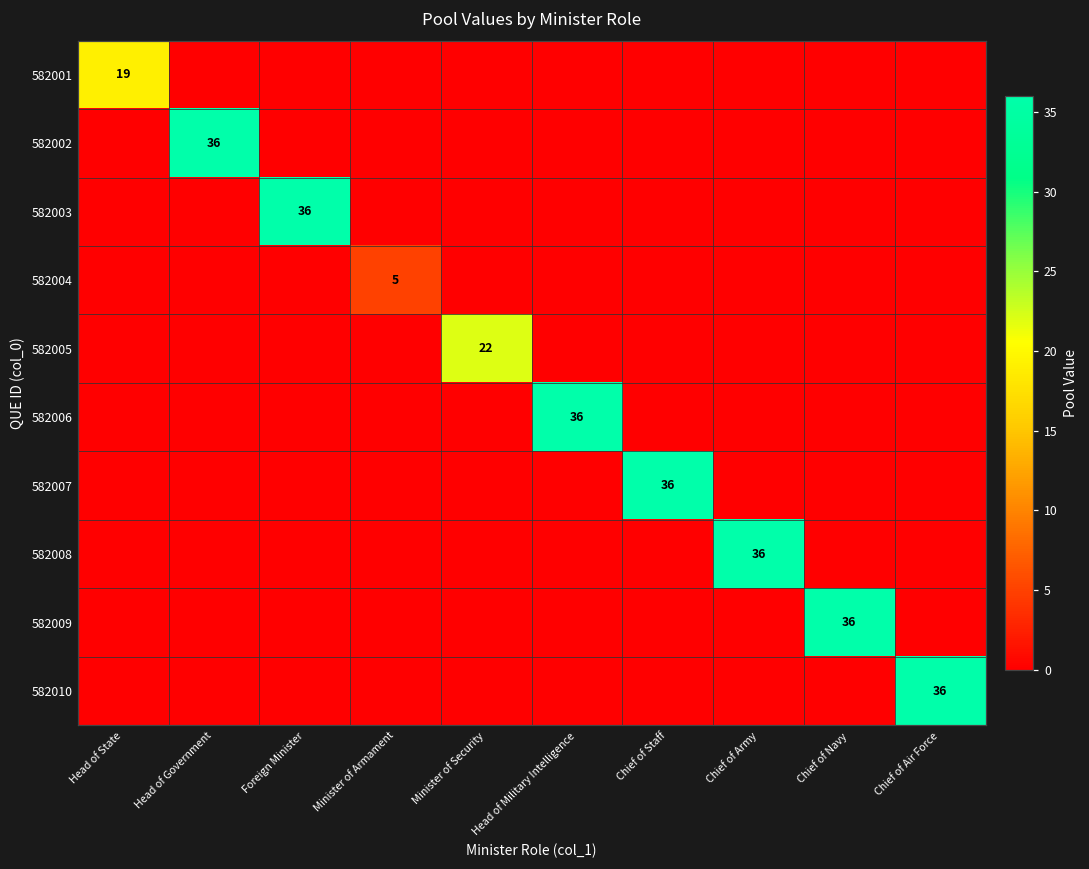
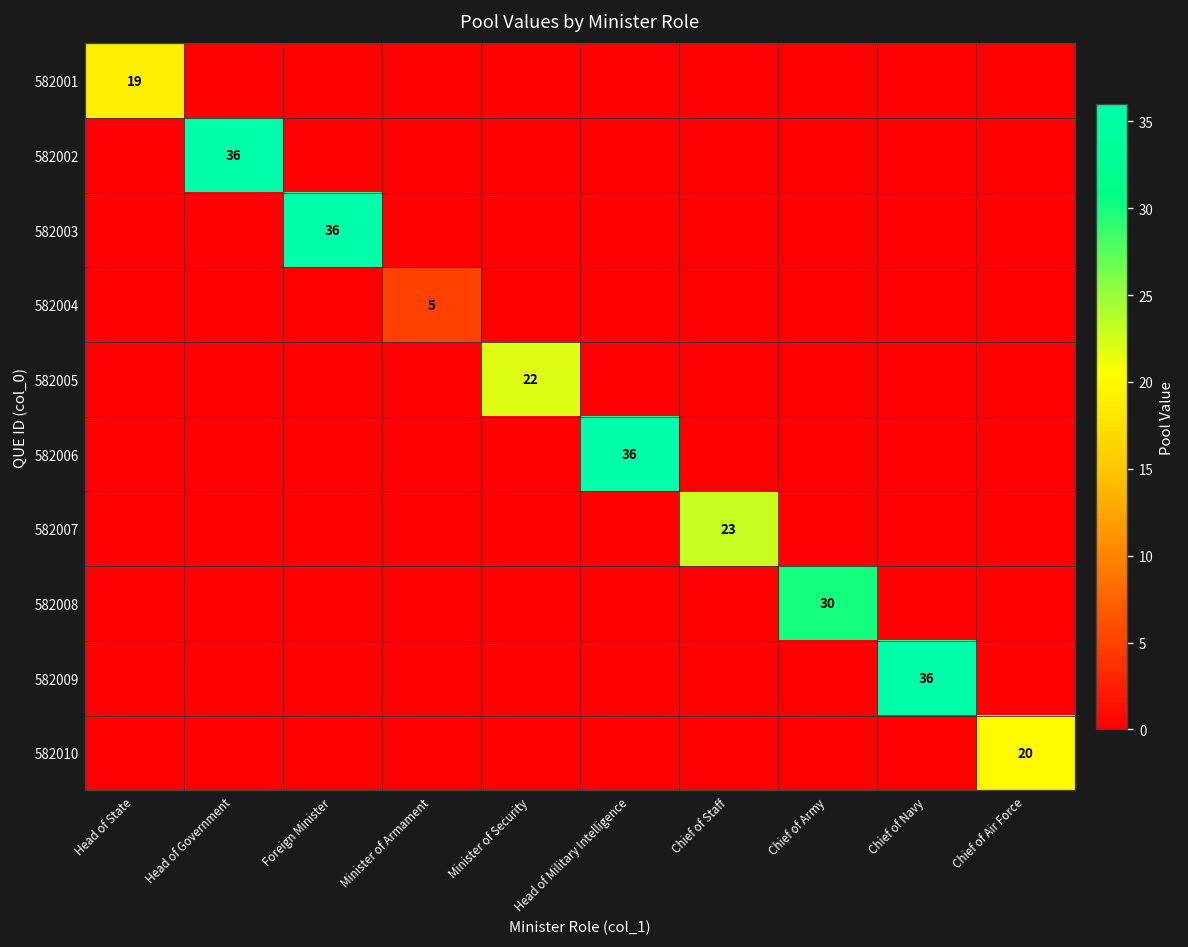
  {
    "582001": {
      "Head of State": 19
    },
    "582002": {
      "Head of Government": 36
    },
    "582003": {
      "Foreign Minister": 36
    },
    "582004": {
      "Minister of Armament": 5
    },
    "582005": {
      "Minister of Security": 22
    },
    "582006": {
      "Head of Military Intelligence": 36
    },
    "582007": {
-     "Chief of Staff": 36
+     "Chief of Staff": 23
    },
    "582008": {
-     "Chief of Army": 36
+     "Chief of Army": 30
    },
    "582009": {
      "Chief of Navy": 36
    },
    "582010": {
-     "Chief of Air Force": 36
+     "Chief of Air Force": 20
    }
  }
